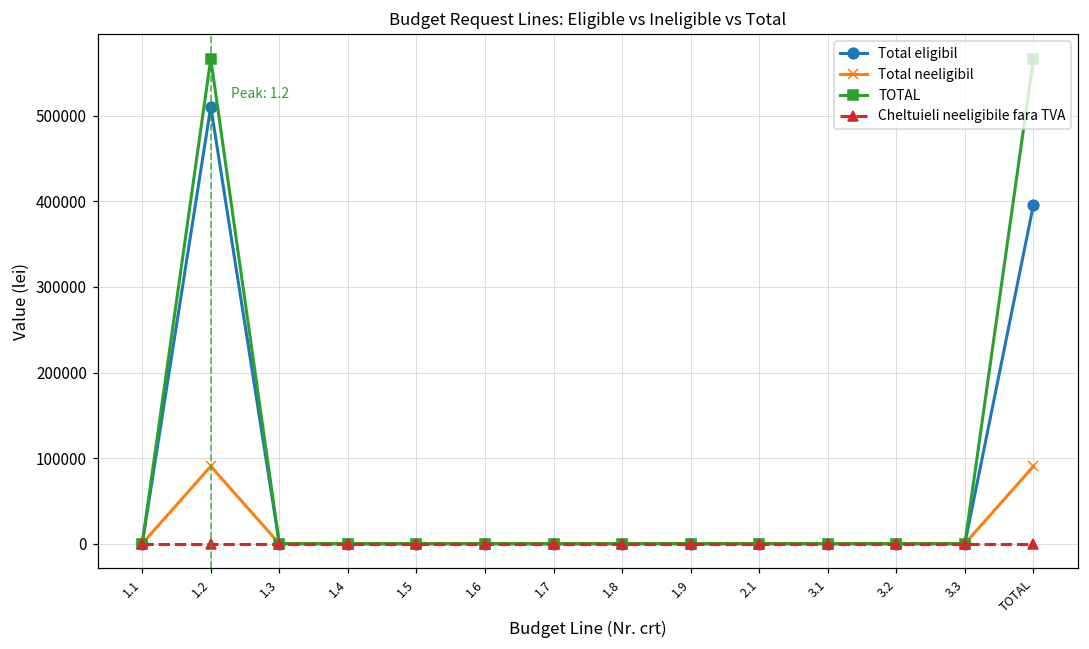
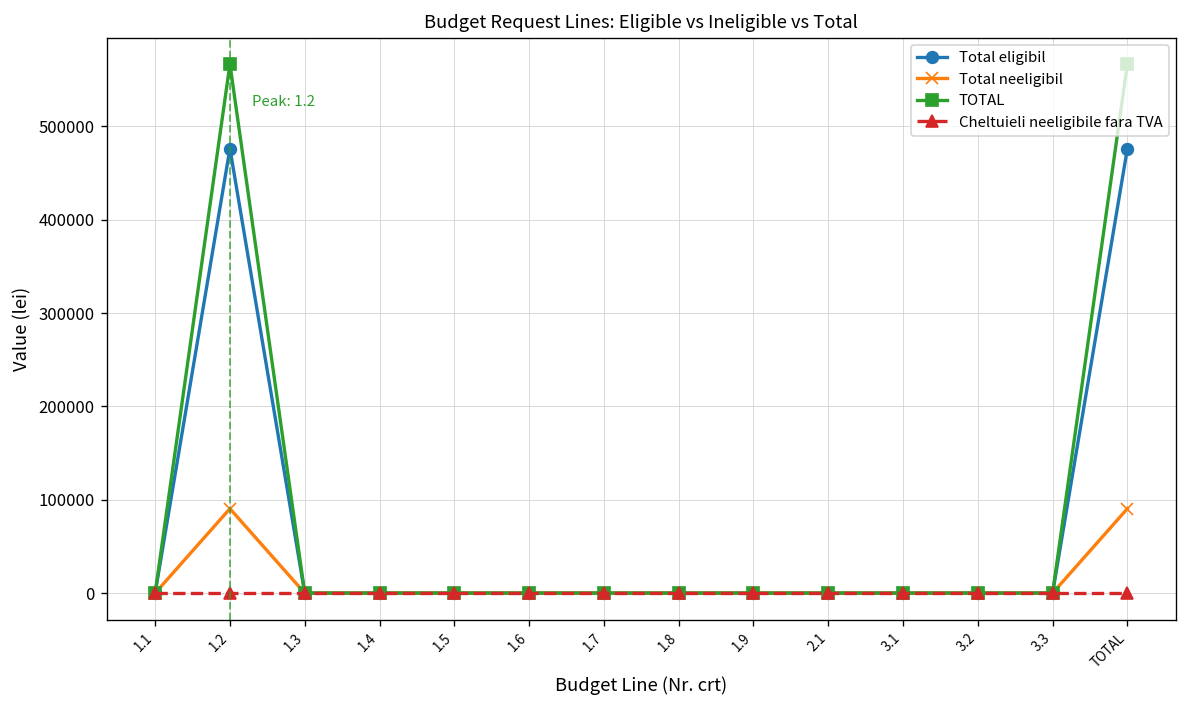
  {
    "Total eligibil": {
-     "1.2": 510000,
-     "TOTAL": 400000
+     "1.2": 480000,
+     "TOTAL": 480000
    },
    "Total neeligibil": {
      "1.2": 90000,
      "TOTAL": 90000
    },
    "TOTAL": {
      "1.2": 570000
    },
    "Cheltuieli neeligibile fara TVA": {
      "1.2": 0,
      "TOTAL": 0
    }
  }
